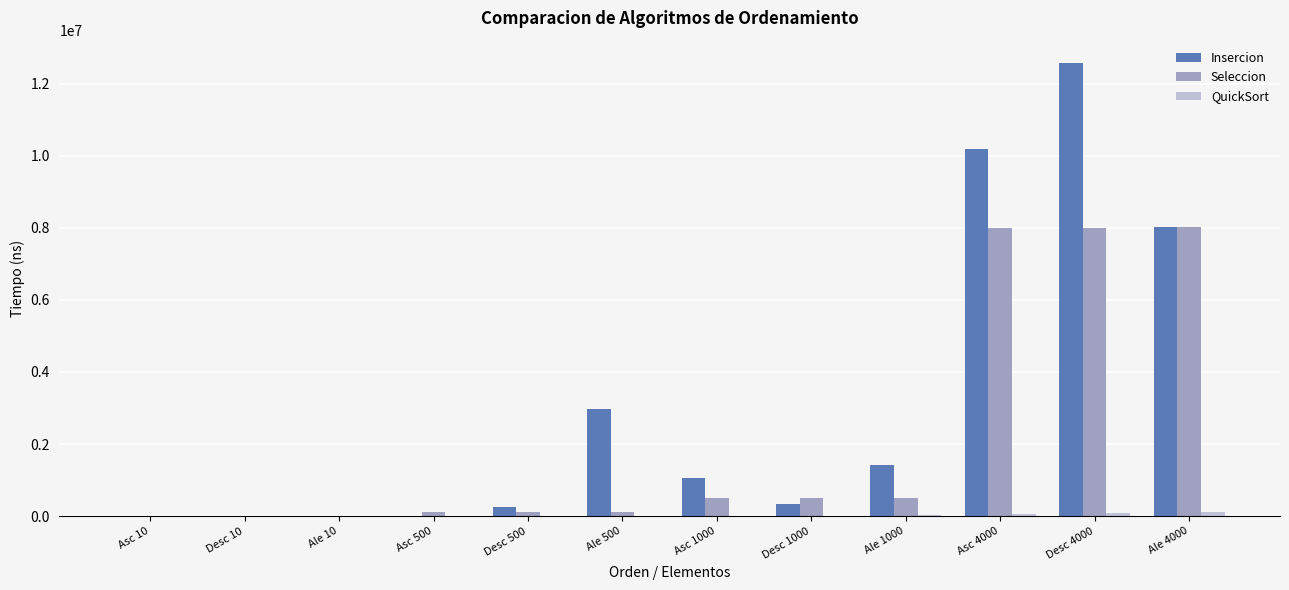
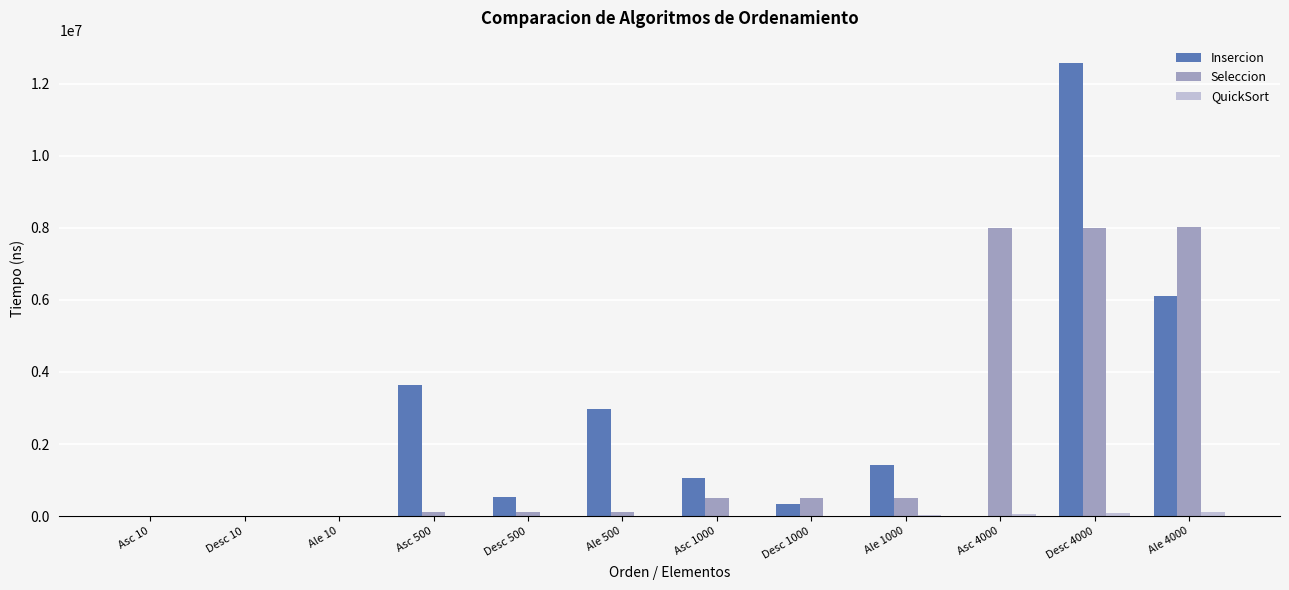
  {
    "Insercion": {
-     "Asc 500": 0,
-     "Desc 500": 300000,
+     "Asc 500": 3700000,
+     "Desc 500": 500000,
      "Ale 500": 3000000,
      "Asc 1000": 1000000,
      "Desc 1000": 300000,
      "Ale 1000": 1400000,
-     "Asc 4000": 10200000,
+     "Asc 4000": 0,
      "Desc 4000": 12600000,
-     "Ale 4000": 8000000
+     "Ale 4000": 6100000
    }
  }
